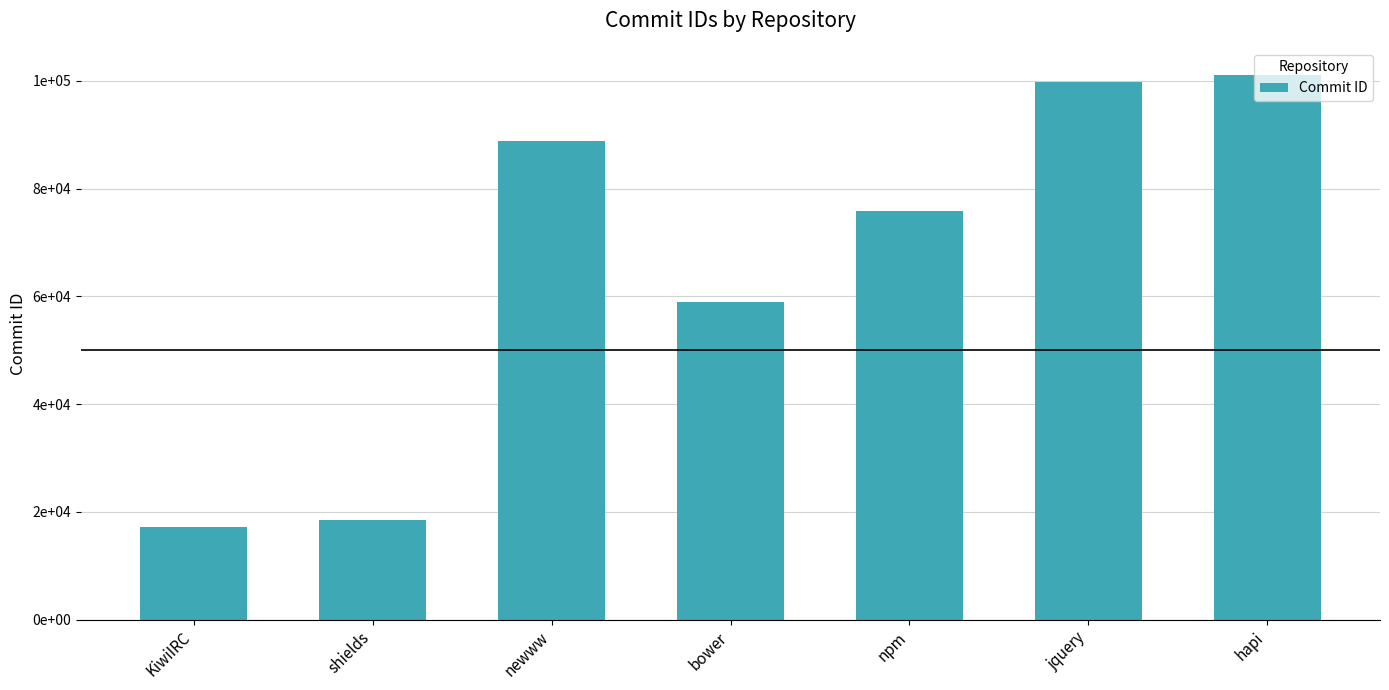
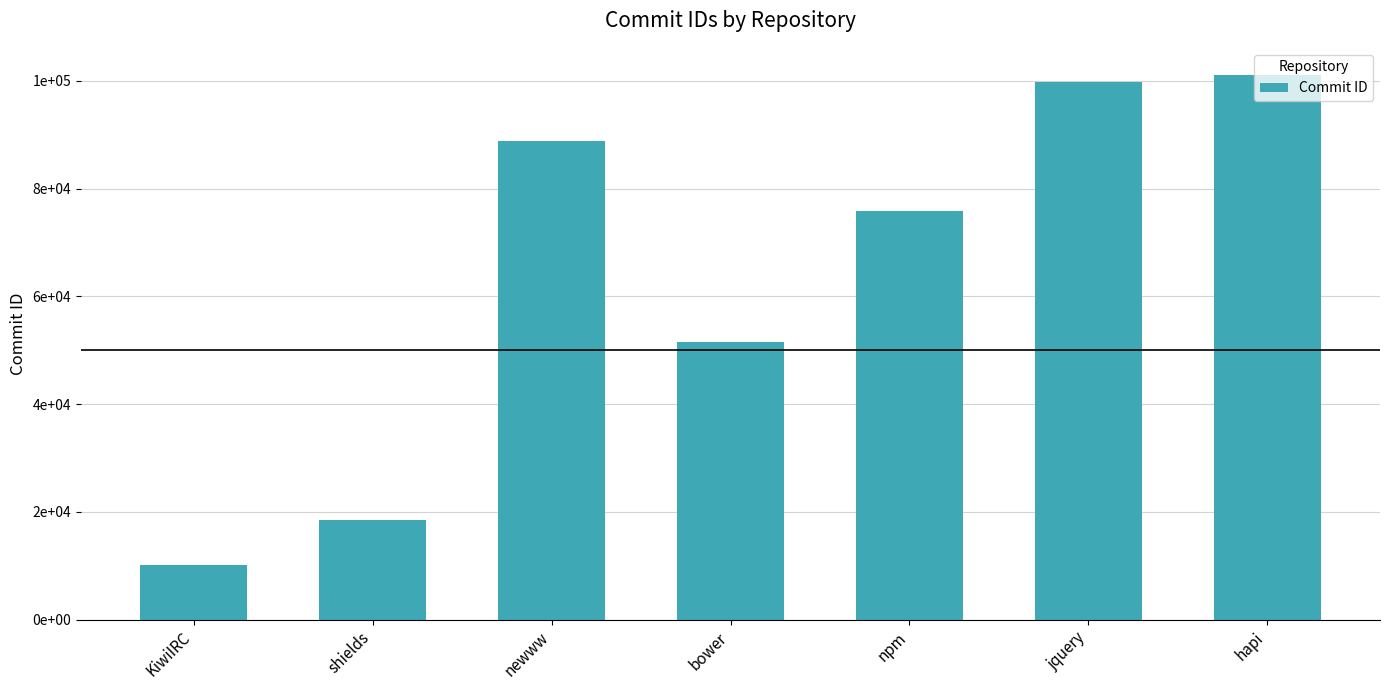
  {
-   "KiwiIRC": 17000,
+   "KiwiIRC": 10000,
    "shields": 19000,
    "newww": 89000,
-   "bower": 59000,
+   "bower": 52000,
    "npm": 76000,
    "jquery": 100000
  }
